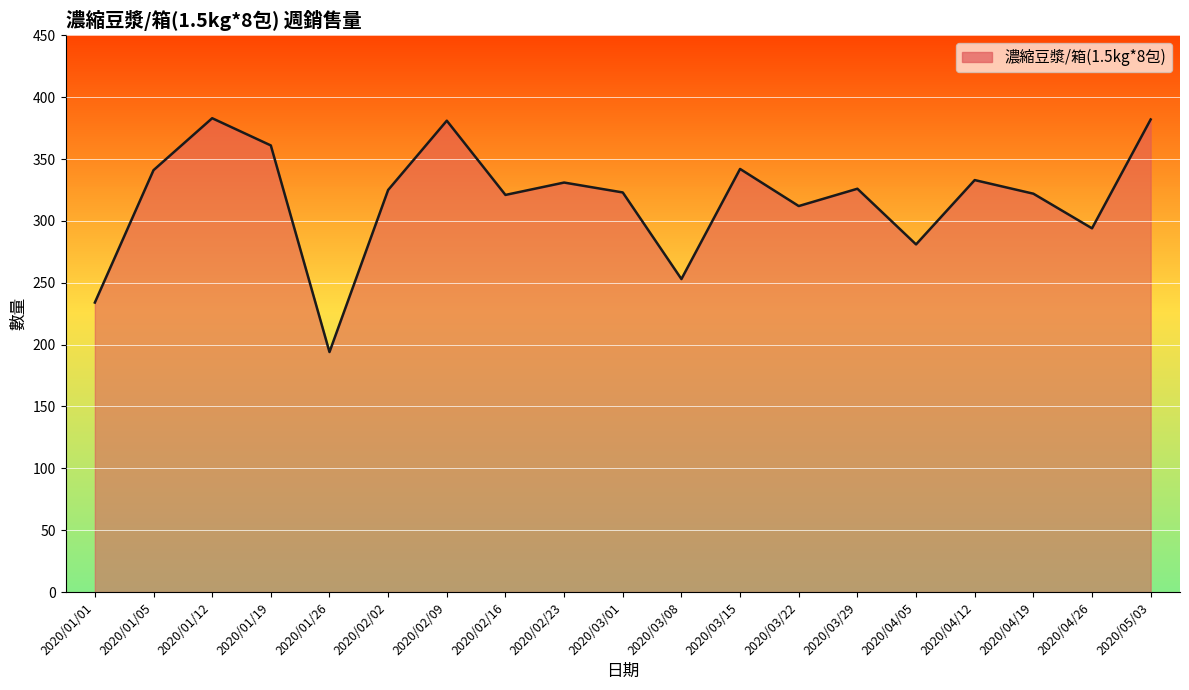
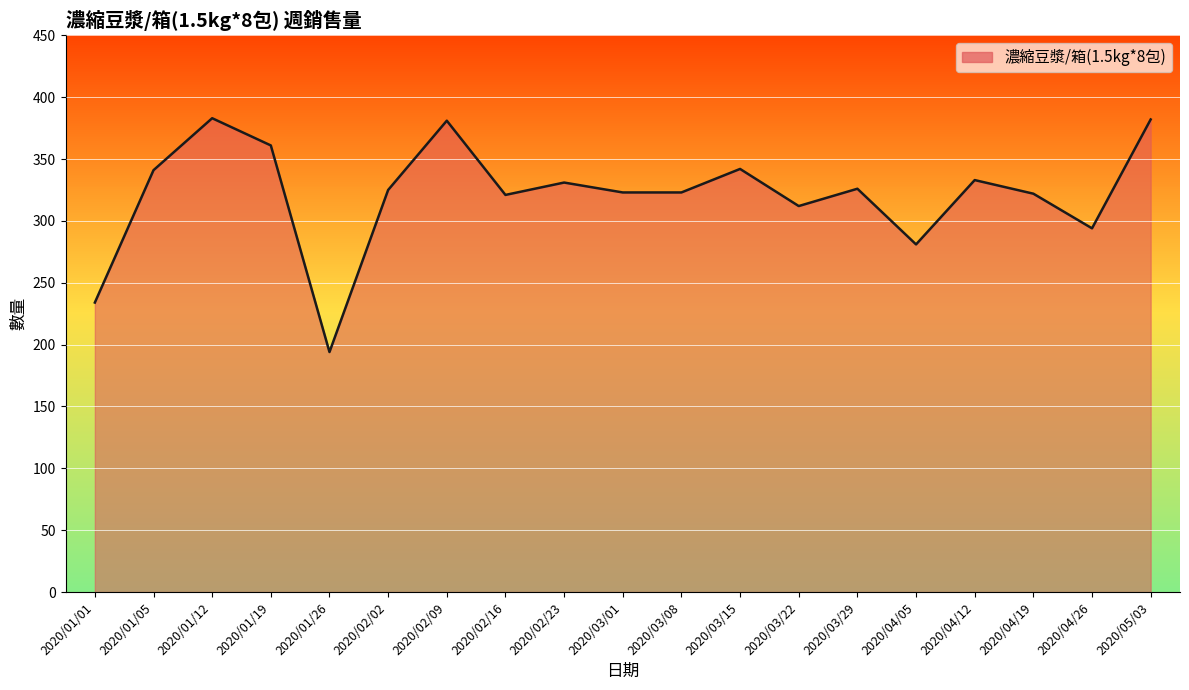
  {
    "2020/01/01": 234,
    "2020/01/05": 341,
    "2020/01/12": 383,
    "2020/01/19": 361,
    "2020/01/26": 194,
    "2020/02/02": 325,
    "2020/02/09": 381,
    "2020/02/16": 321,
    "2020/02/23": 331,
    "2020/03/01": 323,
-   "2020/03/08": 253,
+   "2020/03/08": 323,
    "2020/03/15": 342,
    "2020/03/22": 312,
    "2020/03/29": 326,
    "2020/04/05": 281,
    "2020/04/12": 333,
    "2020/04/19": 322,
    "2020/04/26": 294,
    "2020/05/03": 382
  }
